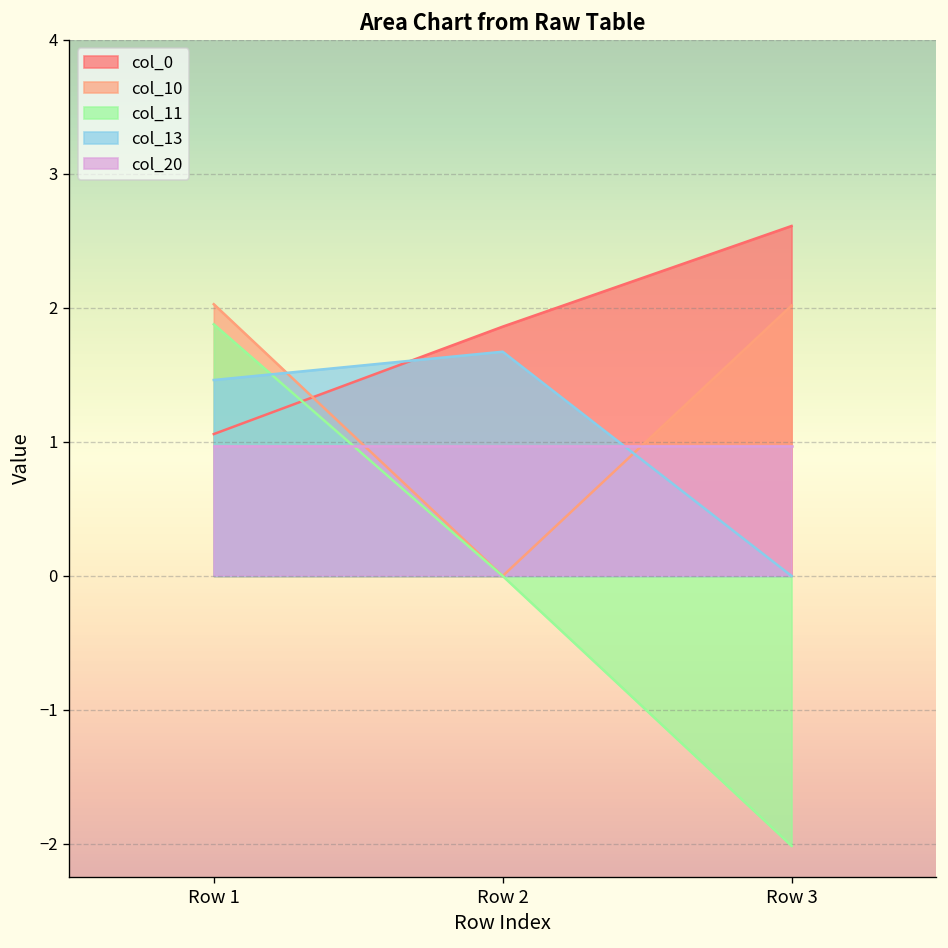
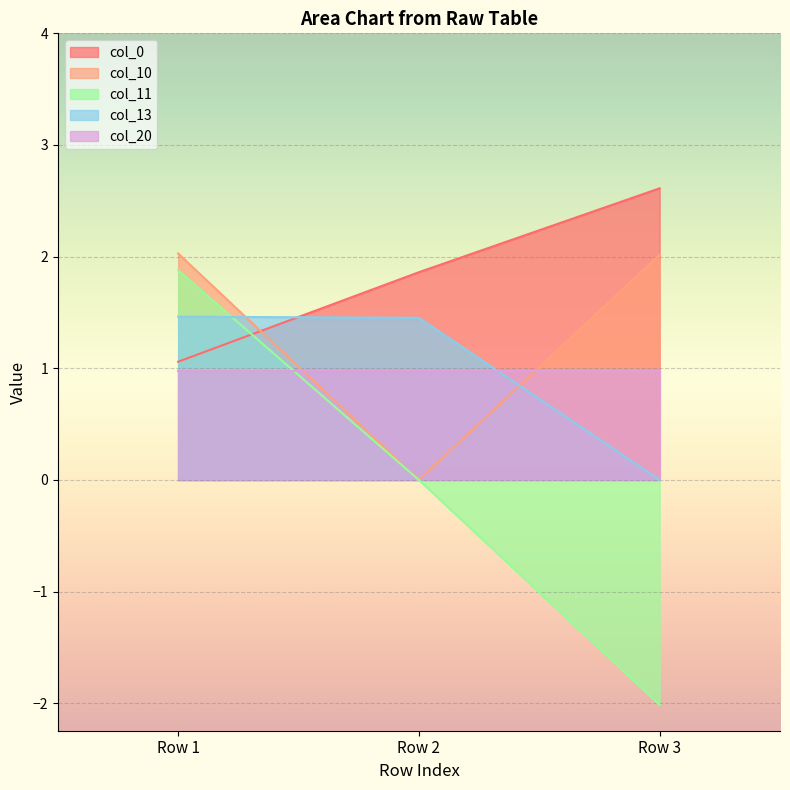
  {
    "col_13": {
      "Row 1": 1.46,
-     "Row 2": 1.67
+     "Row 2": 1.45
    },
    "col_20": {
      "Row 1": 0.97,
      "Row 2": 0.97,
      "Row 3": 0.97
    }
  }
